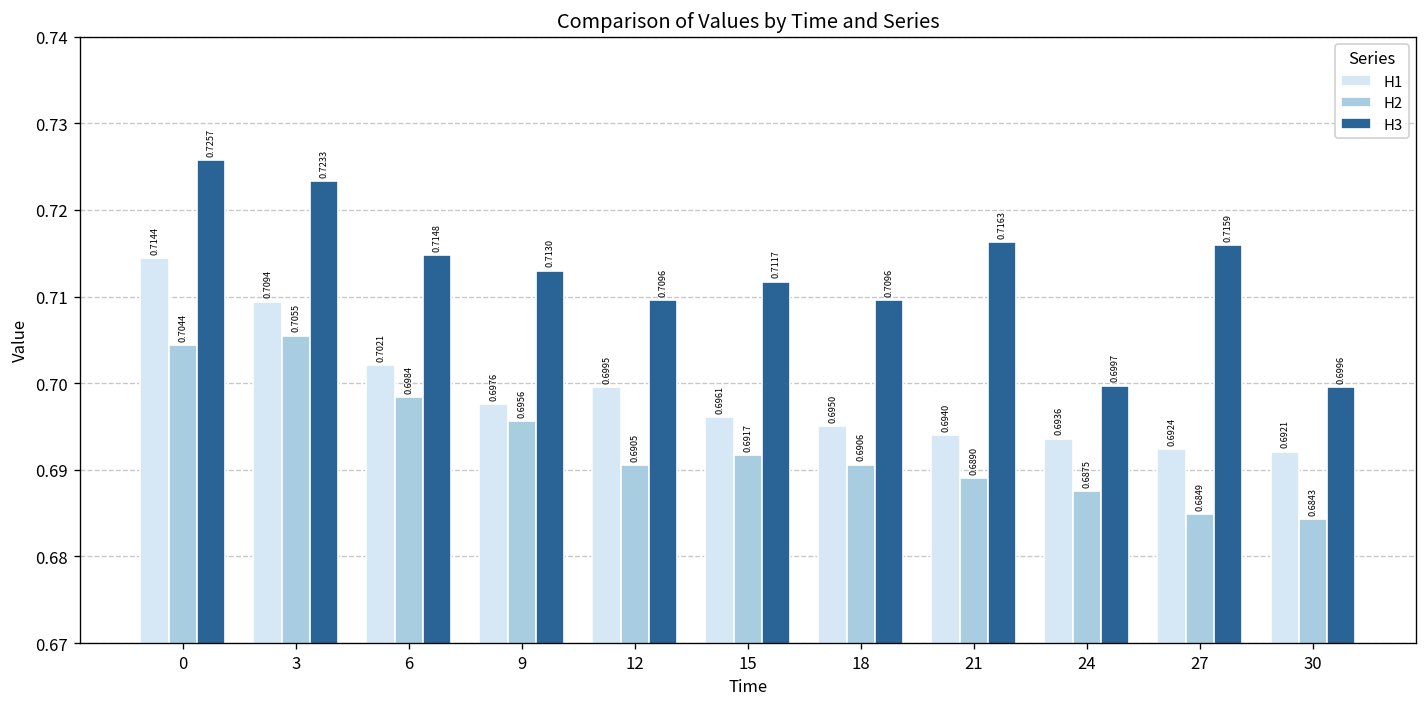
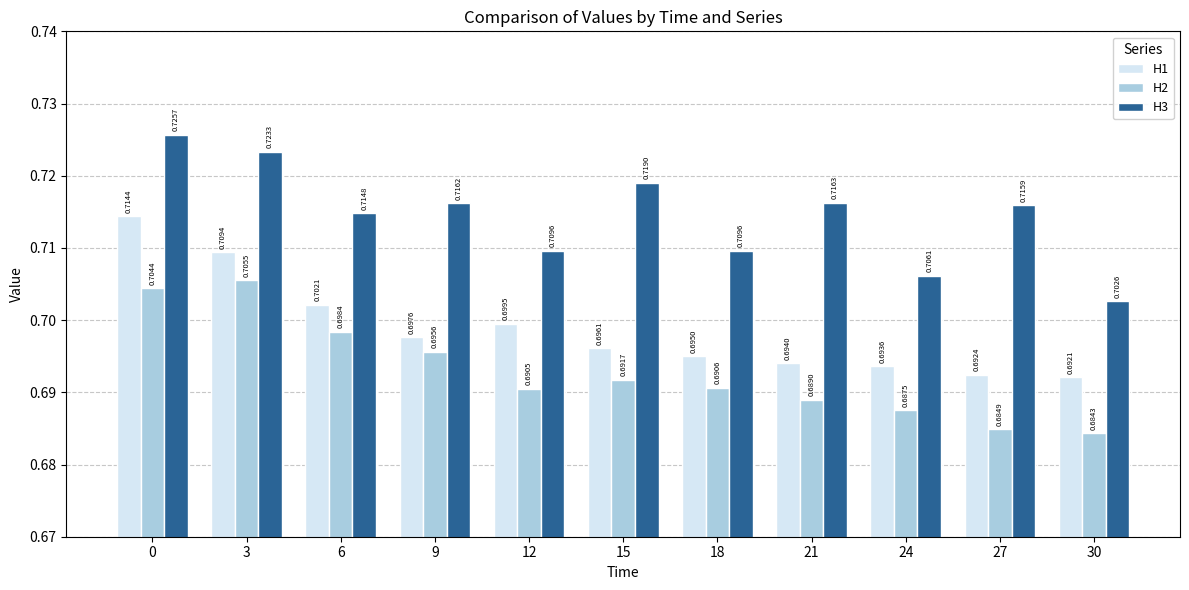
  {
    "H3": {
      "0": 0.7257,
      "3": 0.7233,
      "6": 0.7148,
-     "9": 0.7130,
+     "9": 0.7162,
      "12": 0.7096,
-     "15": 0.7117,
+     "15": 0.7190,
      "18": 0.7096,
      "21": 0.7163,
-     "24": 0.6997,
+     "24": 0.7061,
      "27": 0.7159,
-     "30": 0.6996
+     "30": 0.7026
    }
  }
